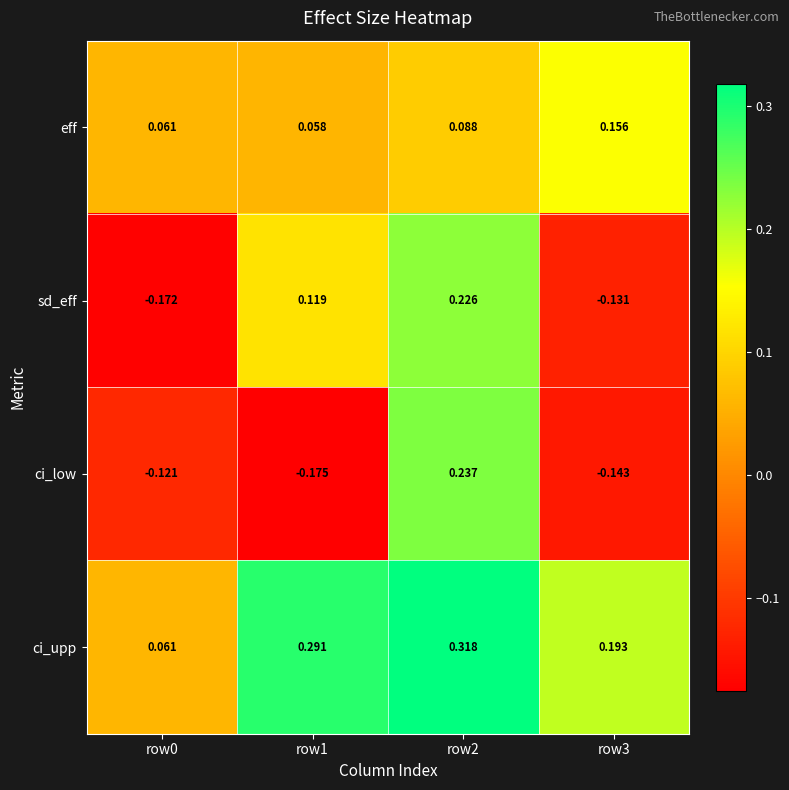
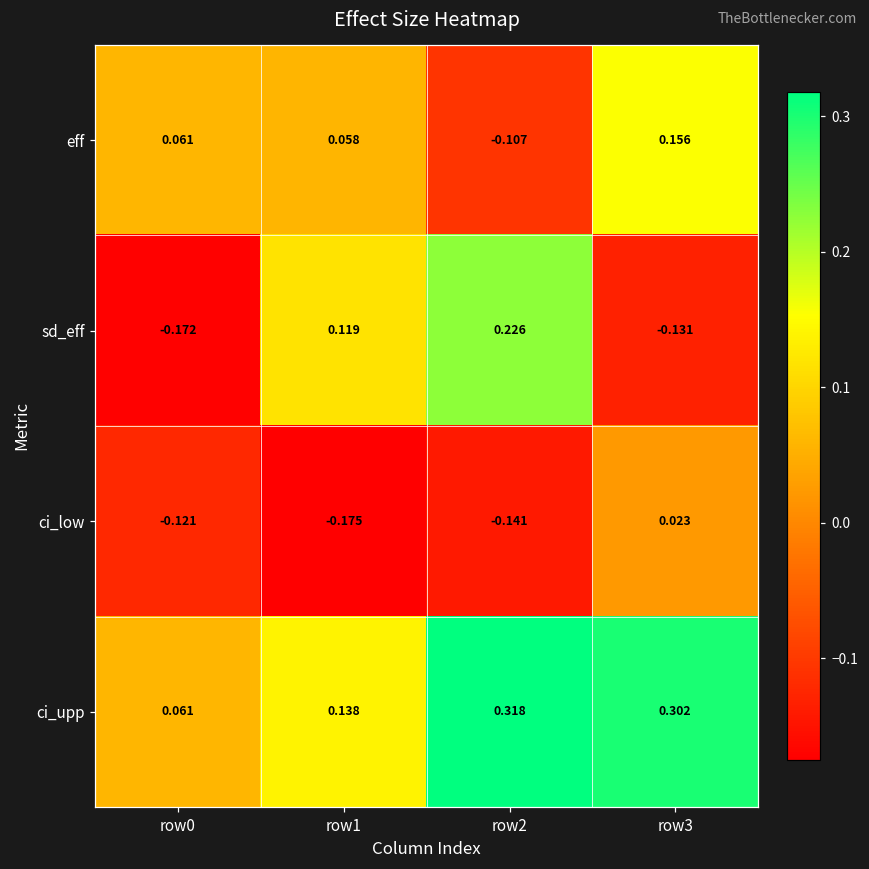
  {
    "eff": {
      "row0": 0.061,
      "row1": 0.058,
-     "row2": 0.088,
+     "row2": -0.107,
      "row3": 0.156
    },
    "sd_eff": {
      "row0": -0.172,
      "row1": 0.119,
      "row2": 0.226,
      "row3": -0.131
    },
    "ci_low": {
      "row0": -0.121,
      "row1": -0.175,
-     "row2": 0.237,
-     "row3": -0.143
+     "row2": -0.141,
+     "row3": 0.023
    },
    "ci_upp": {
      "row0": 0.061,
-     "row1": 0.291,
+     "row1": 0.138,
      "row2": 0.318,
-     "row3": 0.193
+     "row3": 0.302
    }
  }
